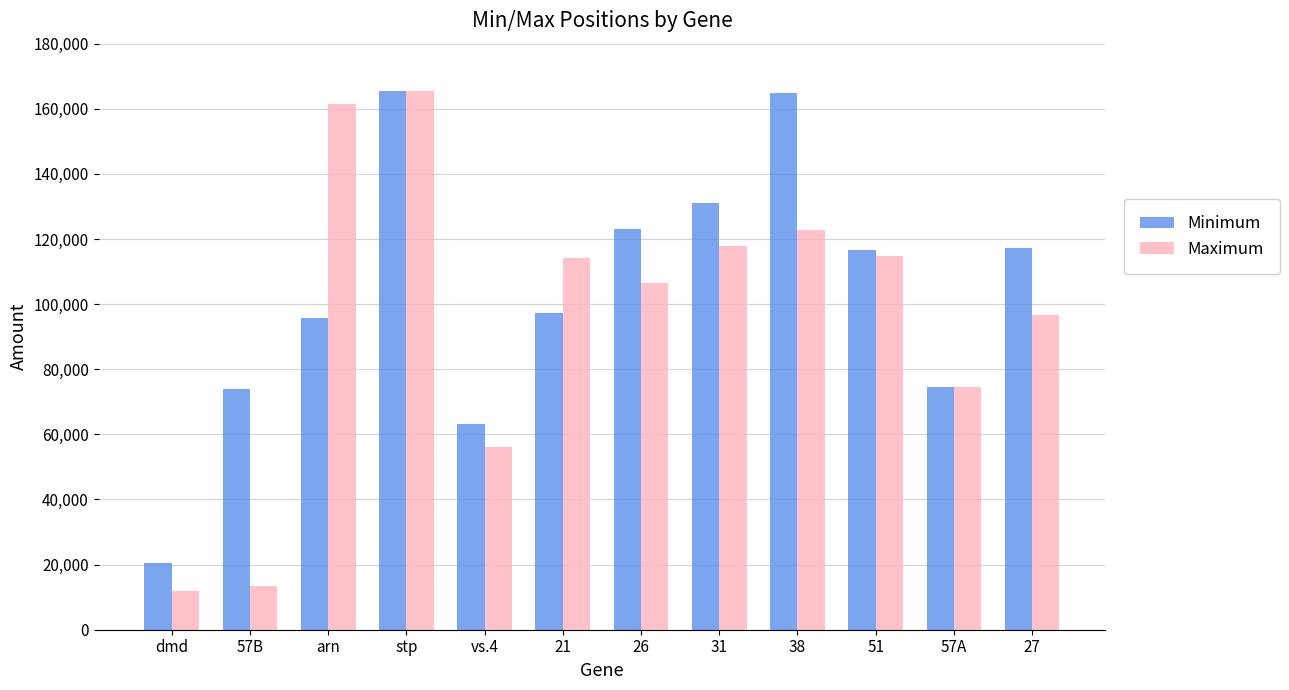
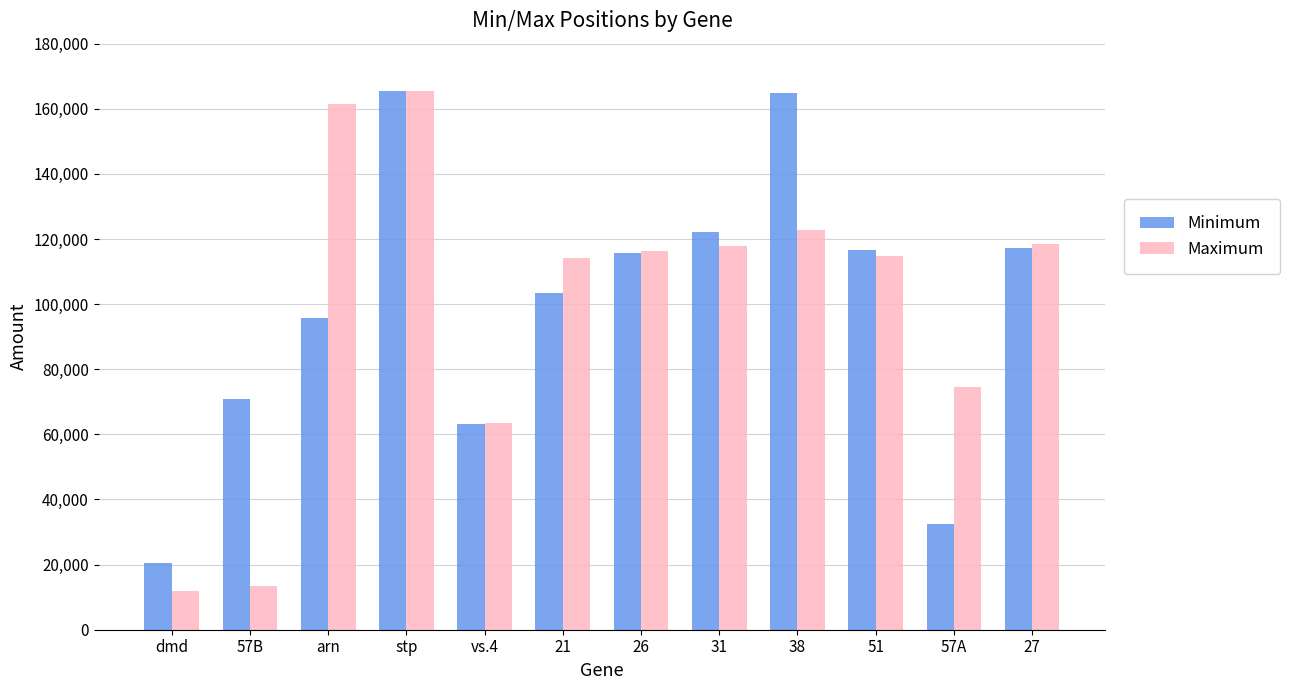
  {
    "Minimum": {
      "dmd": "20,000",
-     "57B": "74,000",
+     "57B": "71,000",
      "arn": "96,000",
      "stp": "166,000",
      "vs.4": "63,000",
-     "21": "97,000",
-     "26": "123,000",
-     "31": "131,000",
+     "21": "103,000",
+     "26": "116,000",
+     "31": "122,000",
      "38": "165,000",
      "51": "116,000",
-     "57A": "74,000",
+     "57A": "32,000",
      "27": "117,000"
    },
    "Maximum": {
      "dmd": "12,000",
      "57B": "13,000",
      "arn": "162,000",
      "stp": "166,000",
-     "vs.4": "56,000",
+     "vs.4": "63,000",
      "21": "114,000",
-     "26": "106,000",
+     "26": "116,000",
      "31": "118,000",
      "38": "123,000",
      "51": "115,000",
      "57A": "75,000",
-     "27": "97,000"
+     "27": "118,000"
    }
  }
